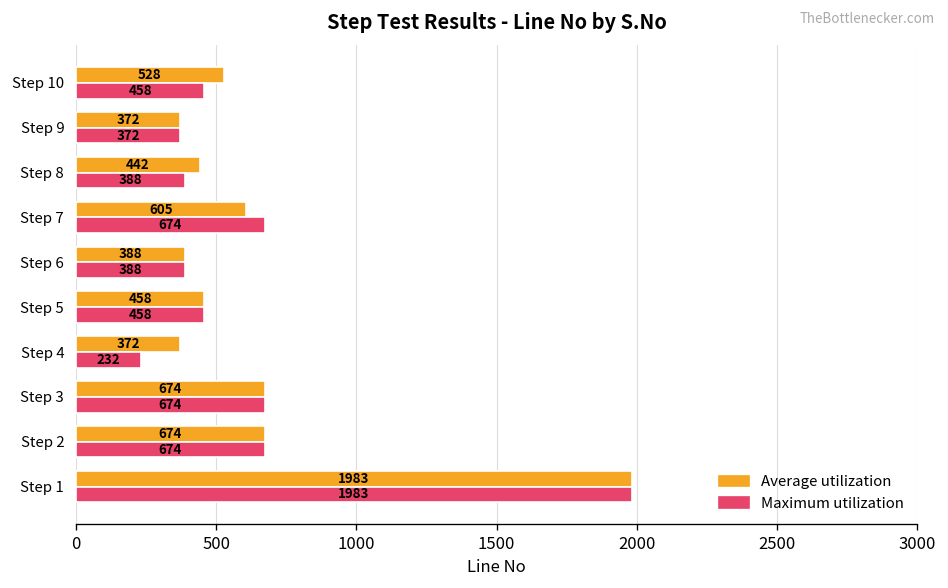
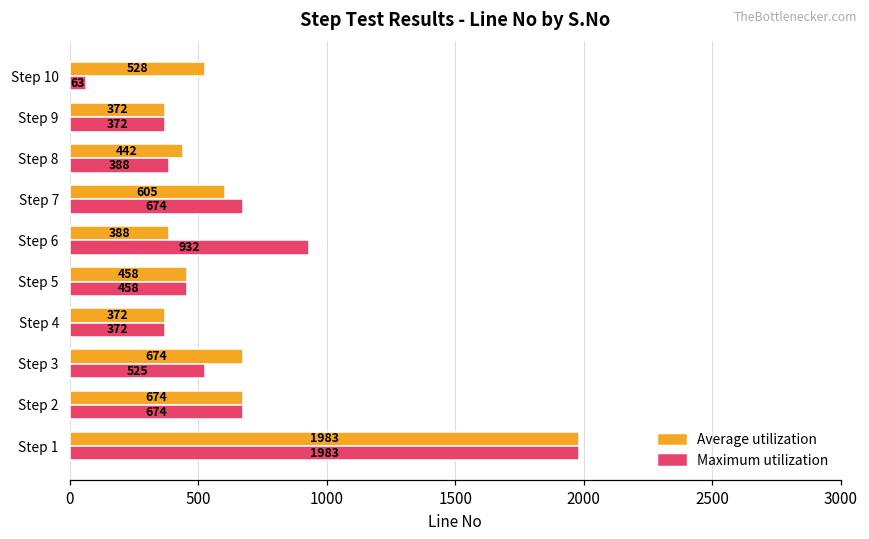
  {
    "Average utilization": {
      "Step 10": 528,
      "Step 9": 372,
      "Step 8": 442,
      "Step 7": 605,
      "Step 6": 388,
      "Step 5": 458,
      "Step 4": 372,
      "Step 3": 674,
      "Step 2": 674,
      "Step 1": 1983
    },
    "Maximum utilization": {
-     "Step 10": 458,
+     "Step 10": 63,
      "Step 9": 372,
      "Step 8": 388,
      "Step 7": 674,
-     "Step 6": 388,
+     "Step 6": 932,
      "Step 5": 458,
-     "Step 4": 232,
-     "Step 3": 674,
+     "Step 4": 372,
+     "Step 3": 525,
      "Step 2": 674,
      "Step 1": 1983
    }
  }
